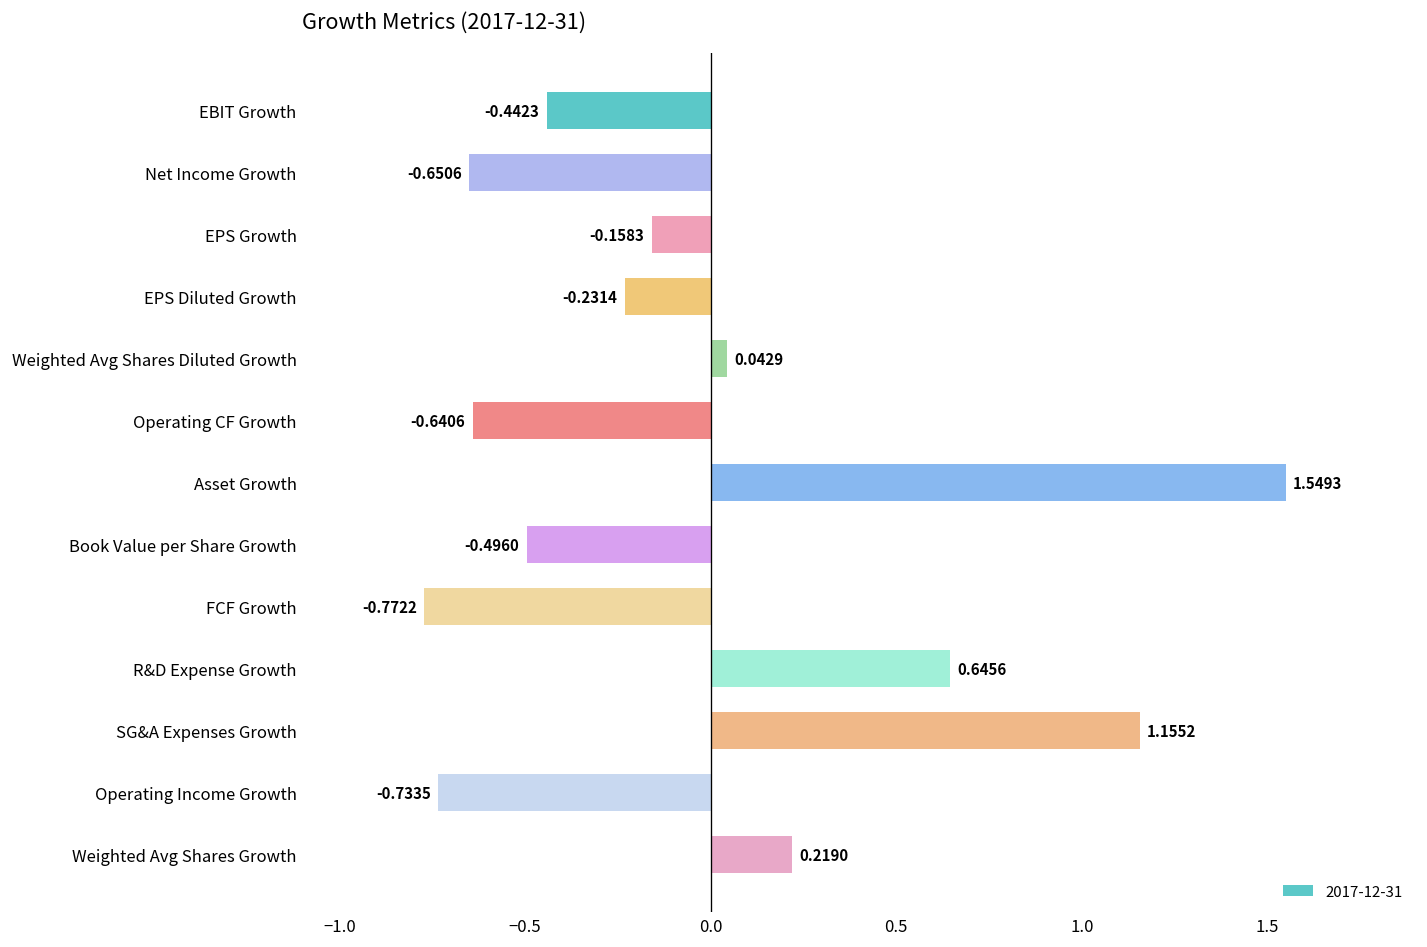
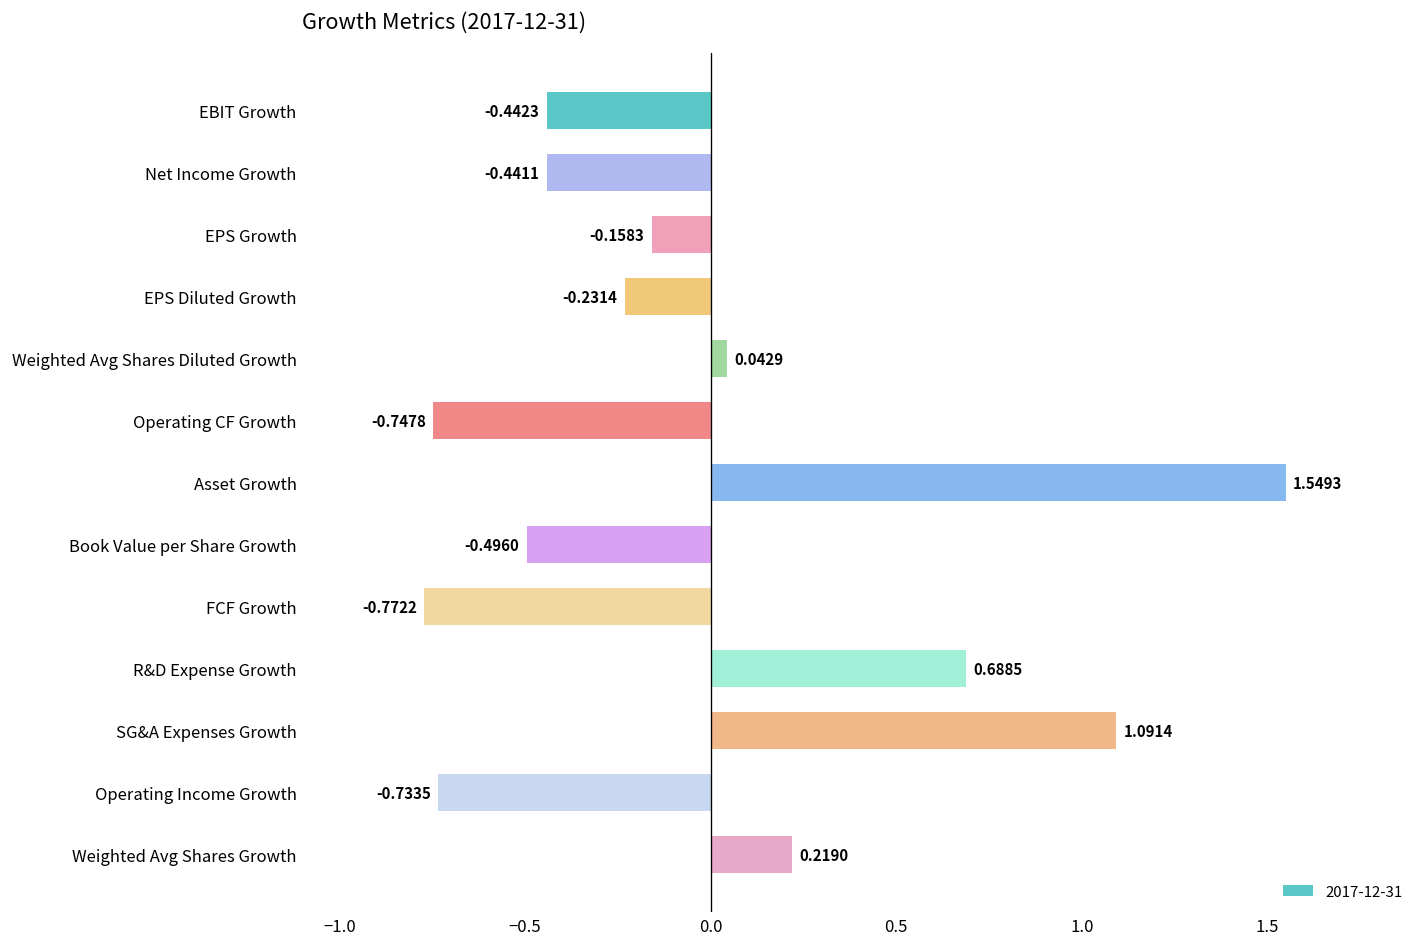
  {
    "EBIT Growth": -0.4423,
-   "Net Income Growth": -0.6506,
+   "Net Income Growth": -0.4411,
    "EPS Growth": -0.1583,
    "EPS Diluted Growth": -0.2314,
    "Weighted Avg Shares Diluted Growth": 0.0429,
-   "Operating CF Growth": -0.6406,
+   "Operating CF Growth": -0.7478,
    "Asset Growth": 1.5493,
    "Book Value per Share Growth": -0.4960,
    "FCF Growth": -0.7722,
-   "R&D Expense Growth": 0.6456,
-   "SG&A Expenses Growth": 1.1552,
+   "R&D Expense Growth": 0.6885,
+   "SG&A Expenses Growth": 1.0914,
    "Operating Income Growth": -0.7335,
    "Weighted Avg Shares Growth": 0.2190
  }
